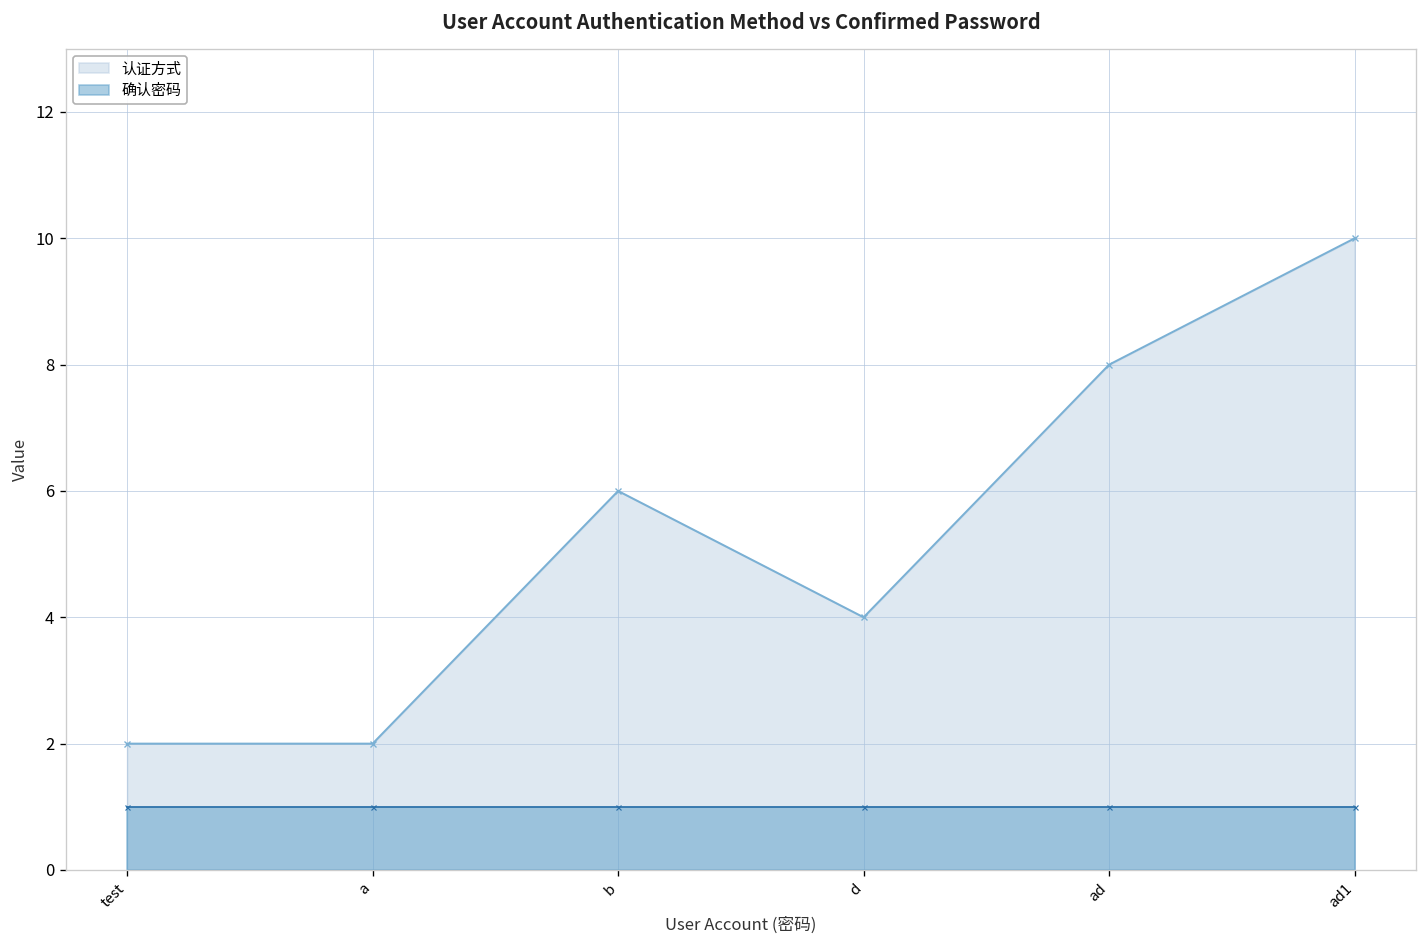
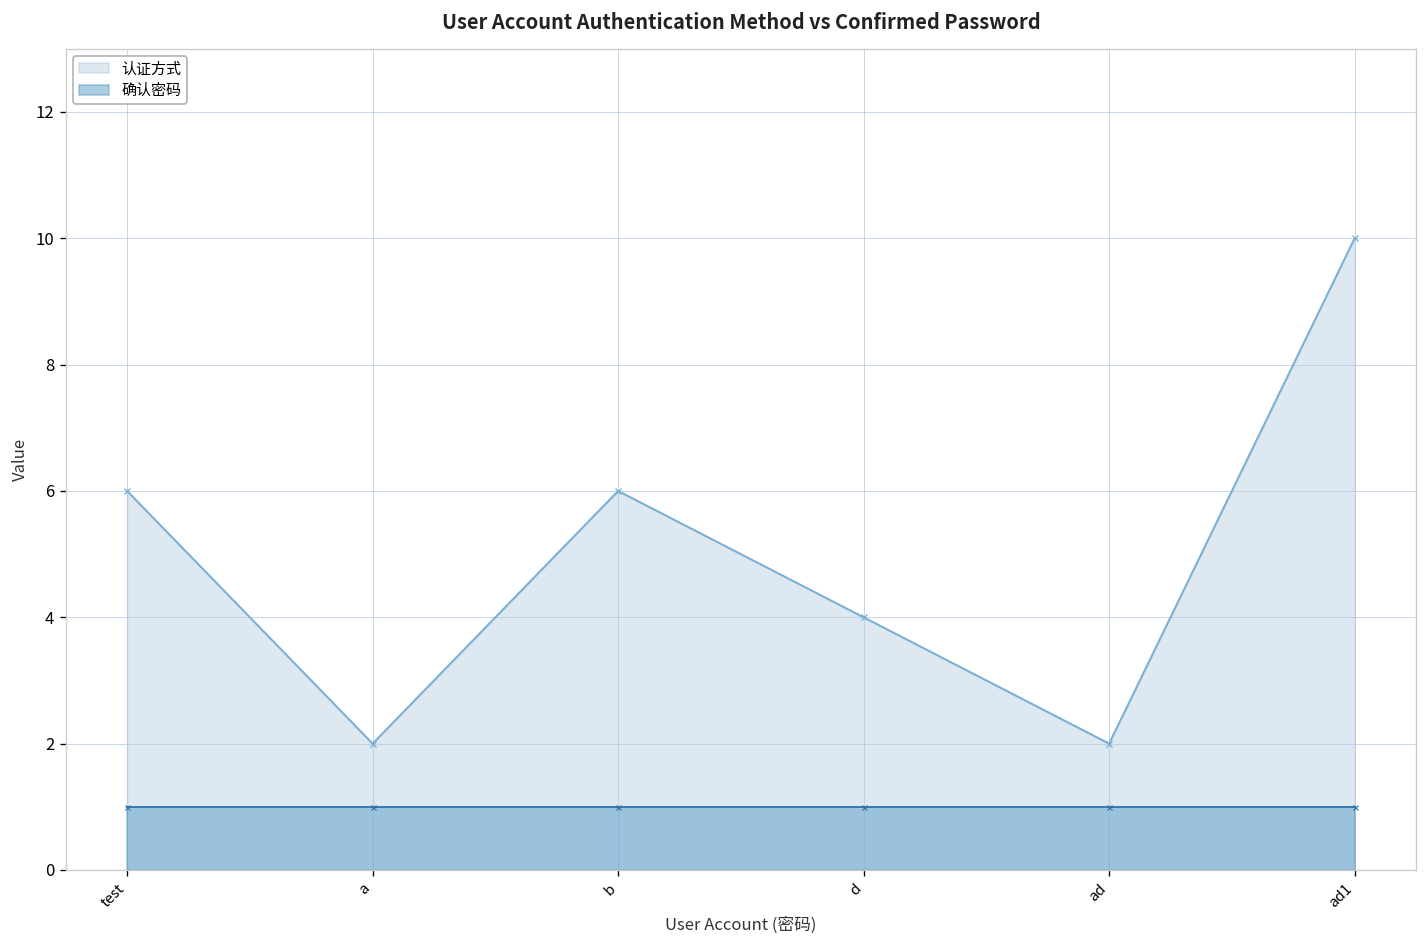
  {
    "认证方式": {
-     "test": 2,
+     "test": 6,
      "a": 2,
      "b": 6,
      "d": 4,
-     "ad": 8,
+     "ad": 2,
      "ad1": 10
    },
    "确认密码": {
      "test": 1,
      "a": 1,
      "b": 1,
      "d": 1,
      "ad": 1,
      "ad1": 1
    }
  }
